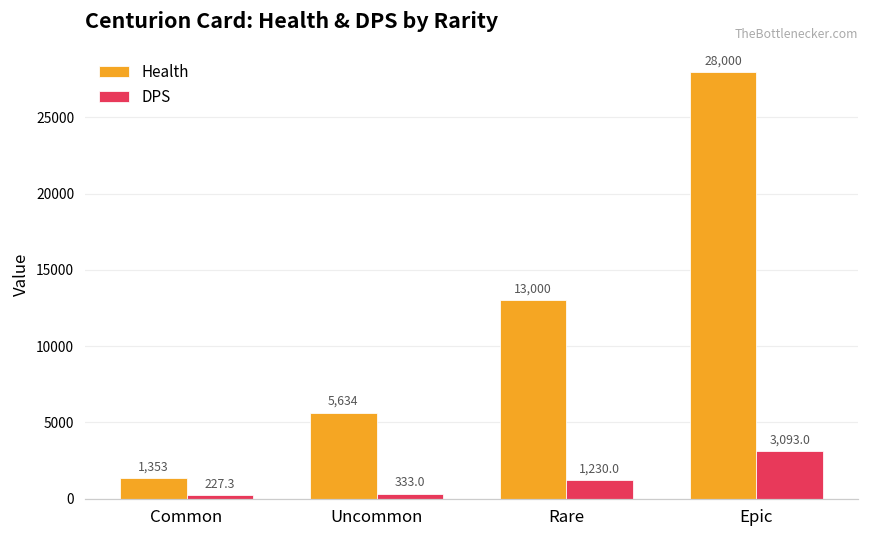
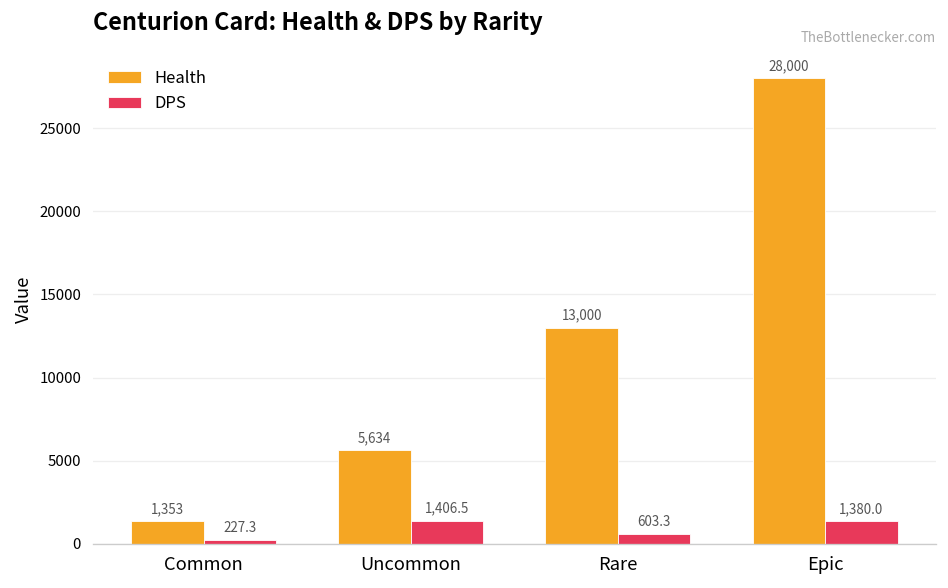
  {
    "Health": {
      "Common": "1,353",
      "Uncommon": "5,634",
      "Rare": "13,000",
      "Epic": "28,000"
    },
    "DPS": {
      "Common": "227.3",
-     "Uncommon": "333.0",
-     "Rare": "1,230.0",
-     "Epic": "3,093.0"
+     "Uncommon": "1,406.5",
+     "Rare": "603.3",
+     "Epic": "1,380.0"
    }
  }
